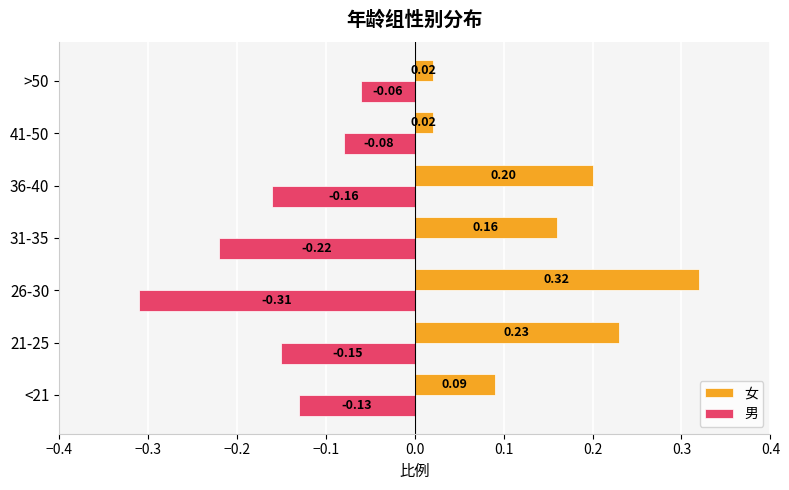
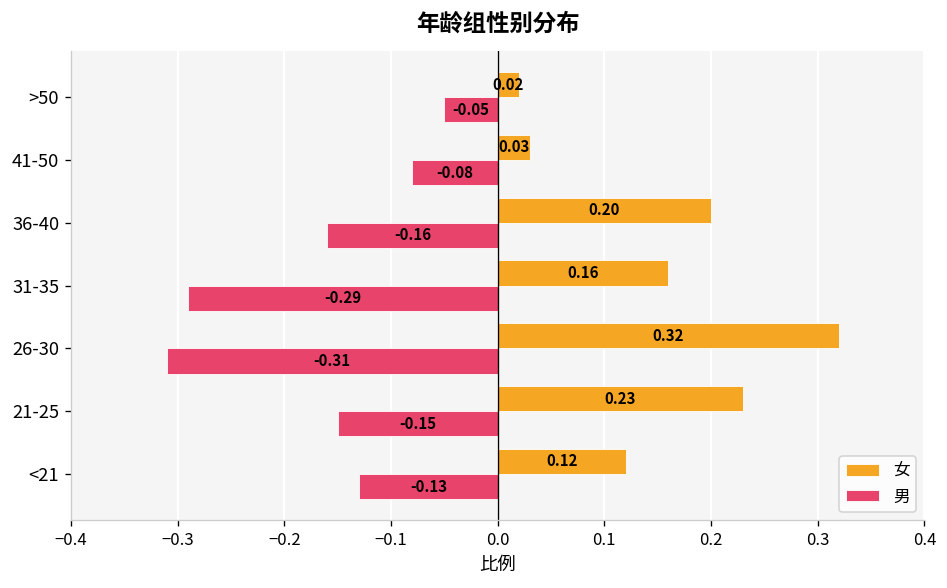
  {
    "女": {
      ">50": 0.02,
-     "41-50": 0.02,
+     "41-50": 0.03,
      "36-40": 0.20,
      "31-35": 0.16,
      "26-30": 0.32,
      "21-25": 0.23,
-     "<21": 0.09
+     "<21": 0.12
    },
    "男": {
-     ">50": -0.06,
+     ">50": -0.05,
      "41-50": -0.08,
      "36-40": -0.16,
-     "31-35": -0.22,
+     "31-35": -0.29,
      "26-30": -0.31,
      "21-25": -0.15,
      "<21": -0.13
    }
  }
